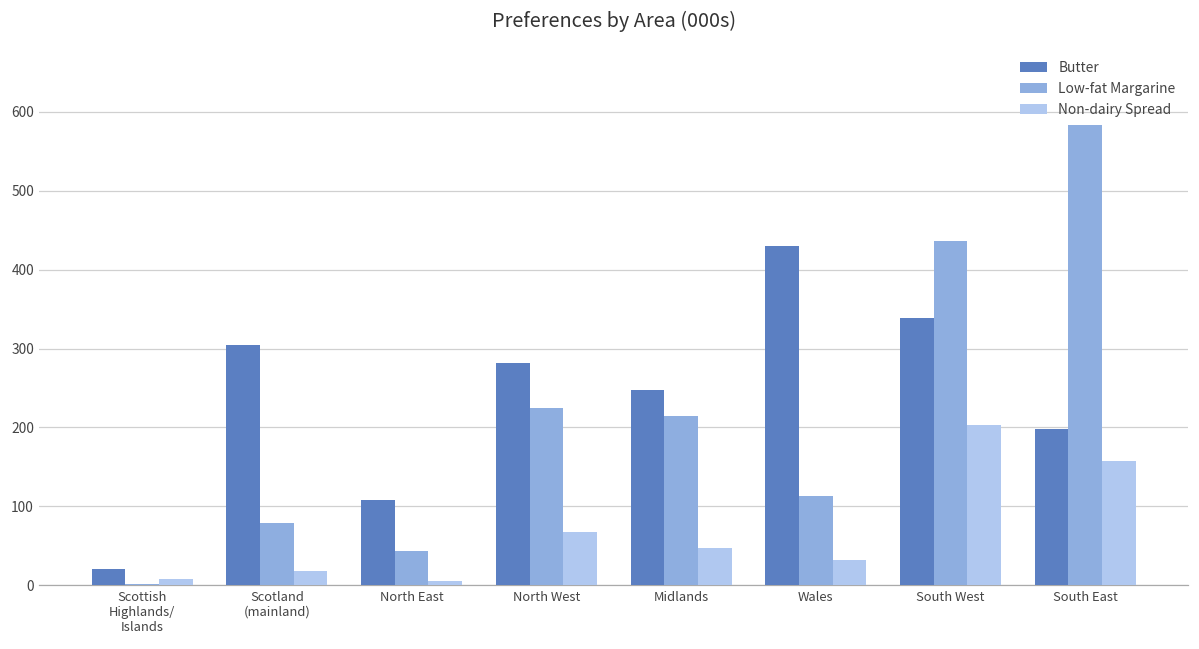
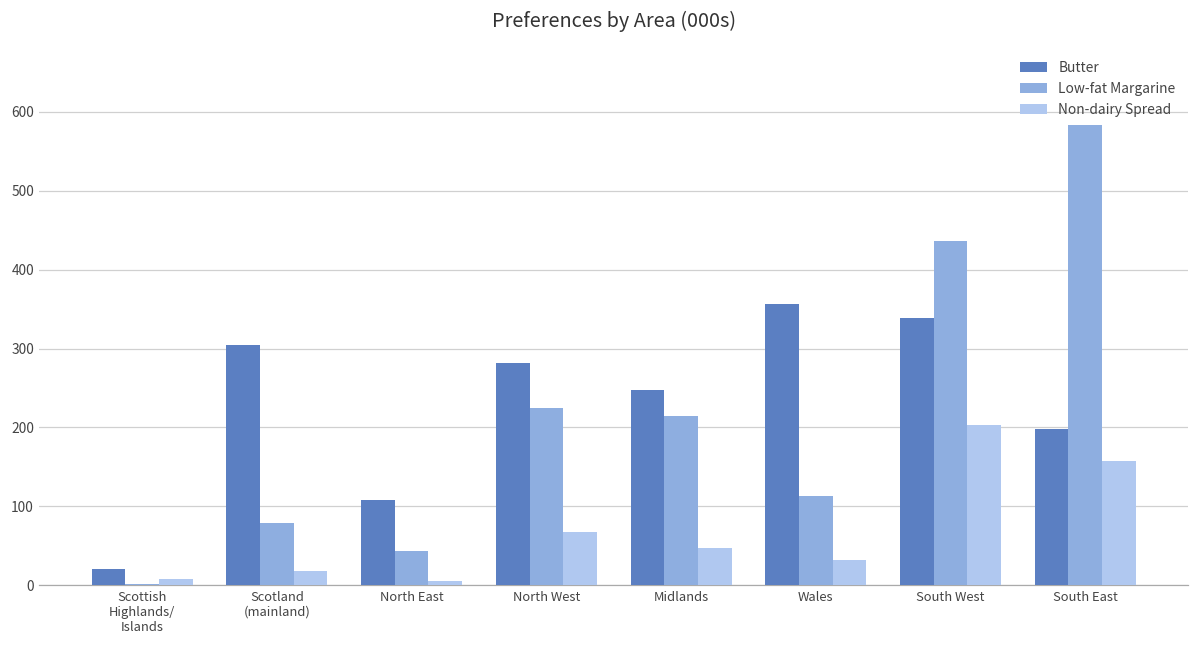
  {
    "Butter": {
      "Scottish Highlands/ Islands": 20,
      "Scotland (mainland)": 300,
      "North East": 110,
      "North West": 280,
      "Midlands": 250,
-     "Wales": 430,
+     "Wales": 360,
      "South West": 340,
      "South East": 200
    }
  }
